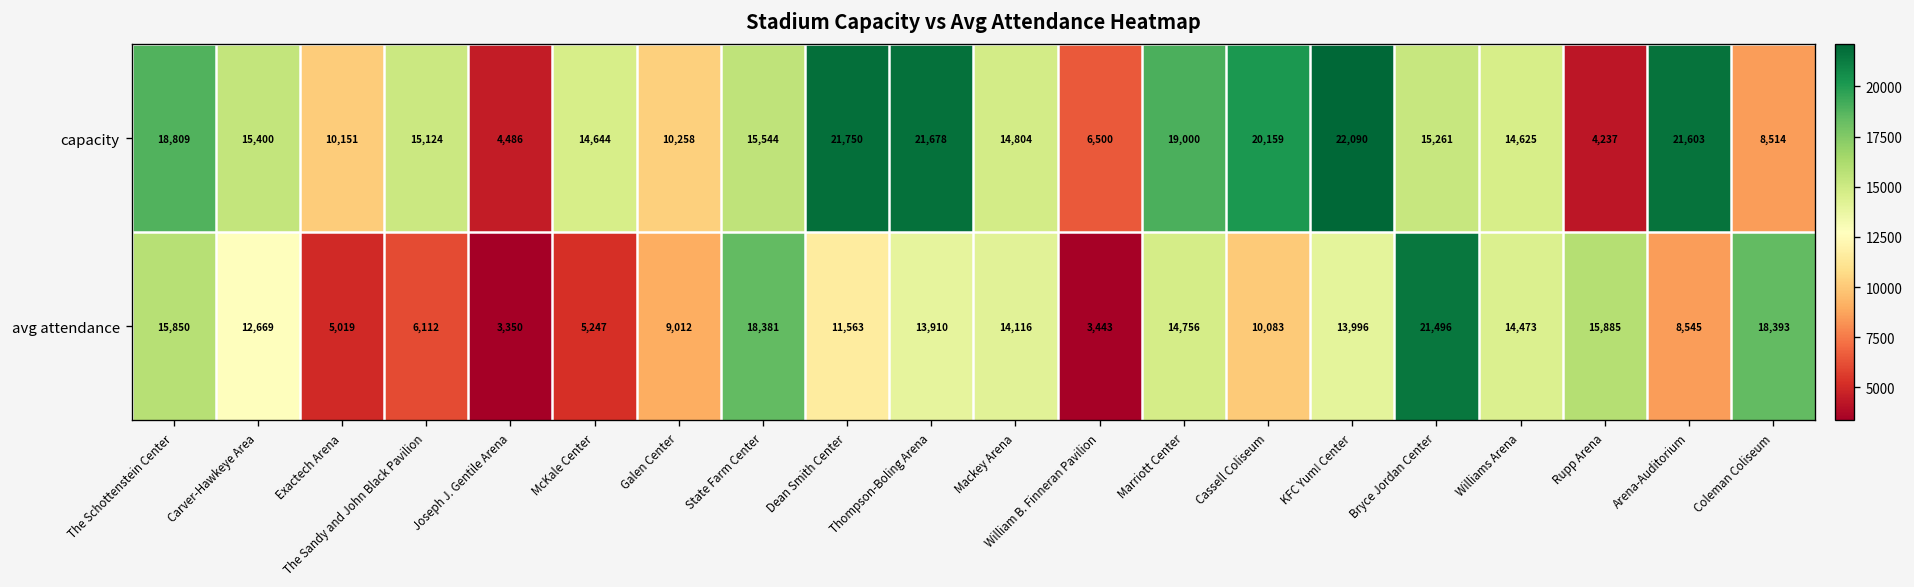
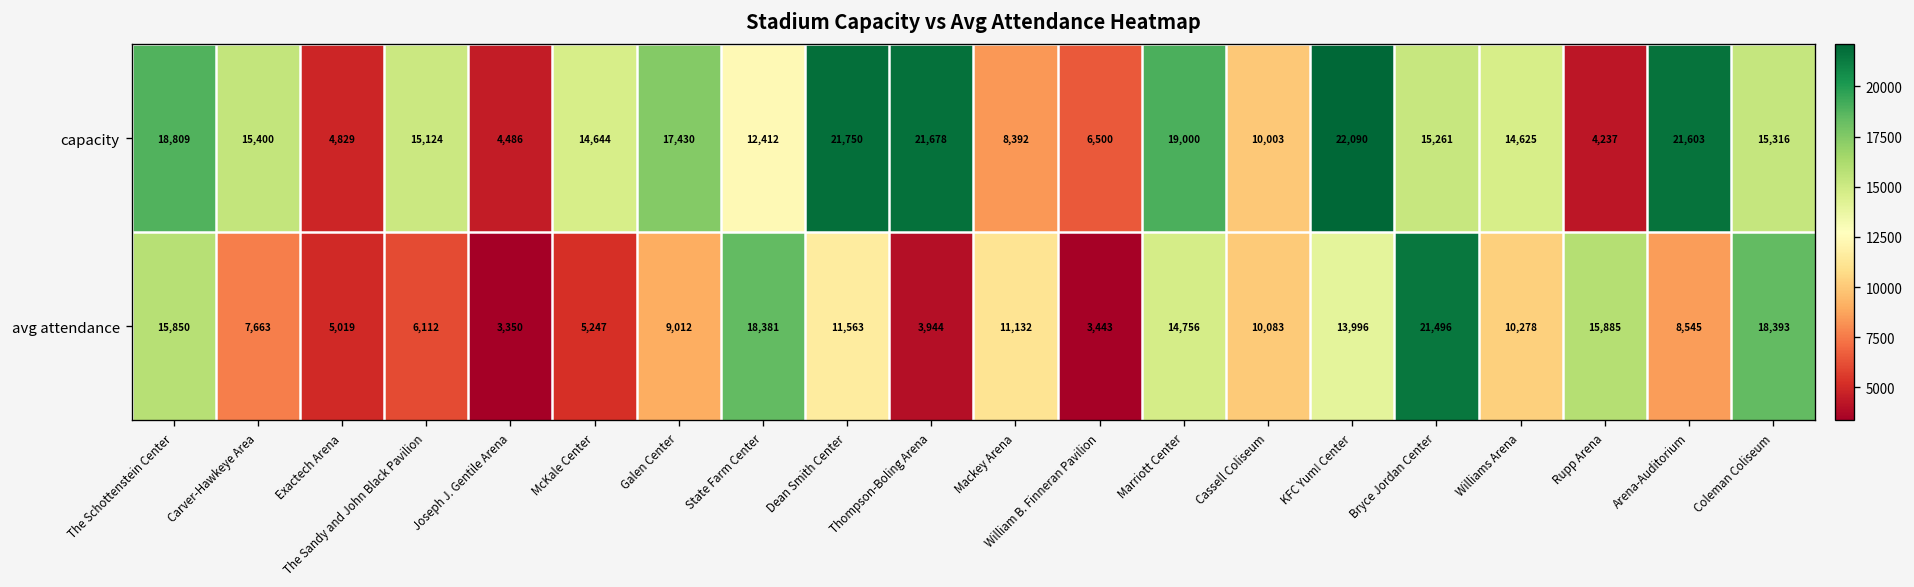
  {
    "capacity": {
      "The Schottenstein Center": "18,809",
      "Carver-Hawkeye Area": "15,400",
-     "Exactech Arena": "10,151",
+     "Exactech Arena": "4,829",
      "The Sandy and John Black Pavilion": "15,124",
      "Joseph J. Gentile Arena": "4,486",
      "McKale Center": "14,644",
-     "Galen Center": "10,258",
-     "State Farm Center": "15,544",
+     "Galen Center": "17,430",
+     "State Farm Center": "12,412",
      "Dean Smith Center": "21,750",
      "Thompson-Boling Arena": "21,678",
-     "Mackey Arena": "14,804",
+     "Mackey Arena": "8,392",
      "William B. Finneran Pavilion": "6,500",
      "Marriott Center": "19,000",
-     "Cassell Coliseum": "20,159",
+     "Cassell Coliseum": "10,003",
      "KFC Yum! Center": "22,090",
      "Bryce Jordan Center": "15,261",
      "Williams Arena": "14,625",
      "Rupp Arena": "4,237",
      "Arena-Auditorium": "21,603",
-     "Coleman Coliseum": "8,514"
+     "Coleman Coliseum": "15,316"
    },
    "avg attendance": {
      "The Schottenstein Center": "15,850",
-     "Carver-Hawkeye Area": "12,669",
+     "Carver-Hawkeye Area": "7,663",
      "Exactech Arena": "5,019",
      "The Sandy and John Black Pavilion": "6,112",
      "Joseph J. Gentile Arena": "3,350",
      "McKale Center": "5,247",
      "Galen Center": "9,012",
      "State Farm Center": "18,381",
      "Dean Smith Center": "11,563",
-     "Thompson-Boling Arena": "13,910",
-     "Mackey Arena": "14,116",
+     "Thompson-Boling Arena": "3,944",
+     "Mackey Arena": "11,132",
      "William B. Finneran Pavilion": "3,443",
      "Marriott Center": "14,756",
      "Cassell Coliseum": "10,083",
      "KFC Yum! Center": "13,996",
      "Bryce Jordan Center": "21,496",
-     "Williams Arena": "14,473",
+     "Williams Arena": "10,278",
      "Rupp Arena": "15,885",
      "Arena-Auditorium": "8,545",
      "Coleman Coliseum": "18,393"
    }
  }
